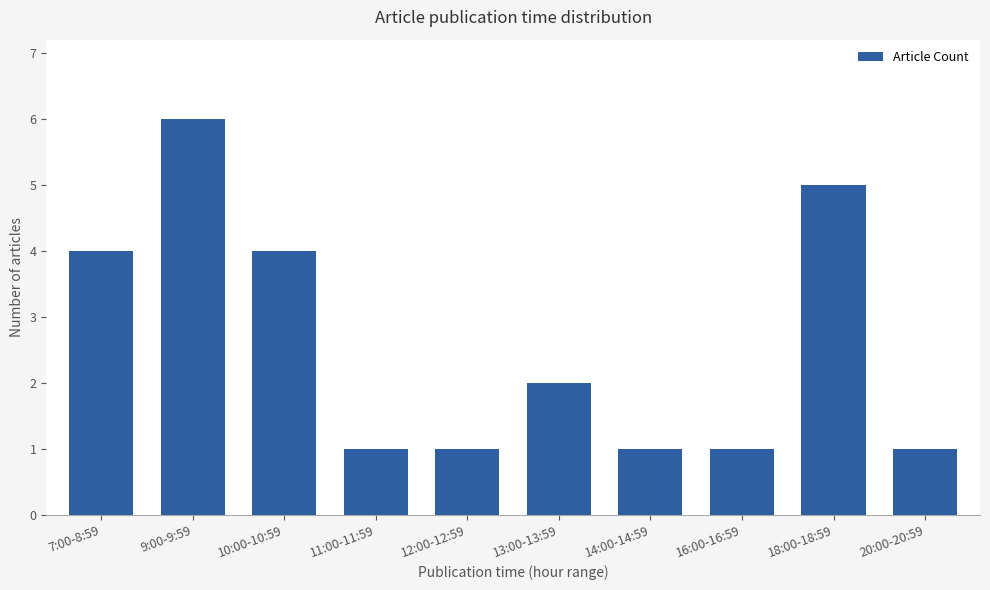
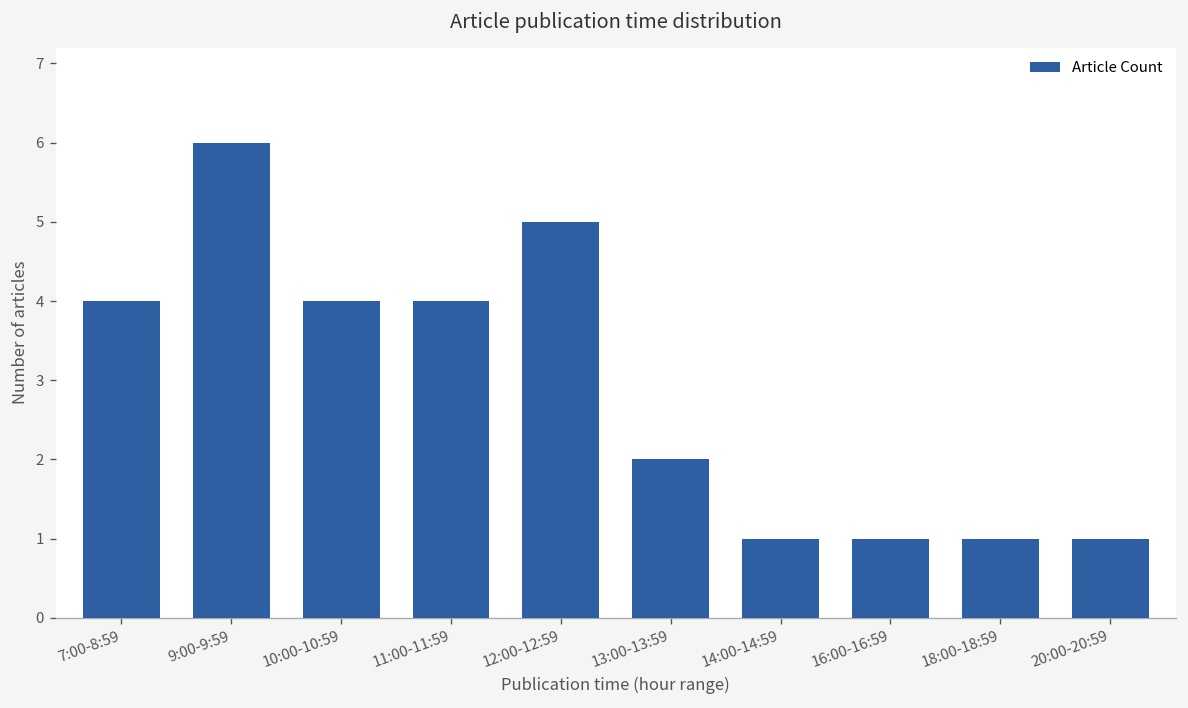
  {
    "7:00-8:59": 4,
    "9:00-9:59": 6,
    "10:00-10:59": 4,
-   "11:00-11:59": 1,
-   "12:00-12:59": 1,
+   "11:00-11:59": 4,
+   "12:00-12:59": 5,
    "13:00-13:59": 2,
    "14:00-14:59": 1,
    "16:00-16:59": 1,
-   "18:00-18:59": 5,
+   "18:00-18:59": 1,
    "20:00-20:59": 1
  }
